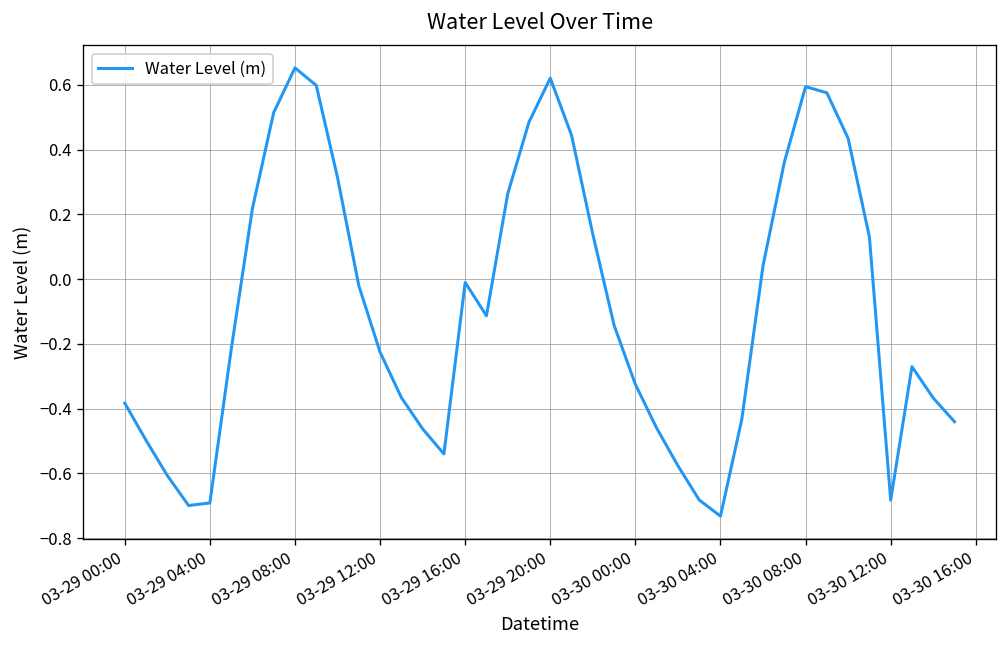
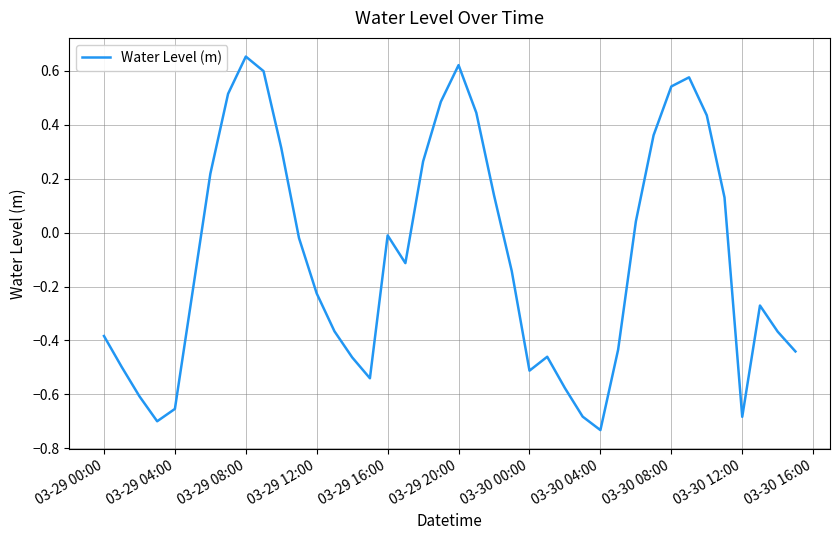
  {
    "03-29 00:00": -0.38,
-   "03-29 04:00": -0.69,
+   "03-29 04:00": -0.65,
    "03-29 08:00": 0.65,
    "03-29 12:00": -0.23,
    "03-29 16:00": -0.01,
    "03-29 20:00": 0.62,
-   "03-30 00:00": -0.33,
+   "03-30 00:00": -0.51,
    "03-30 04:00": -0.73,
-   "03-30 08:00": 0.59,
+   "03-30 08:00": 0.54,
    "03-30 12:00": -0.68
  }
